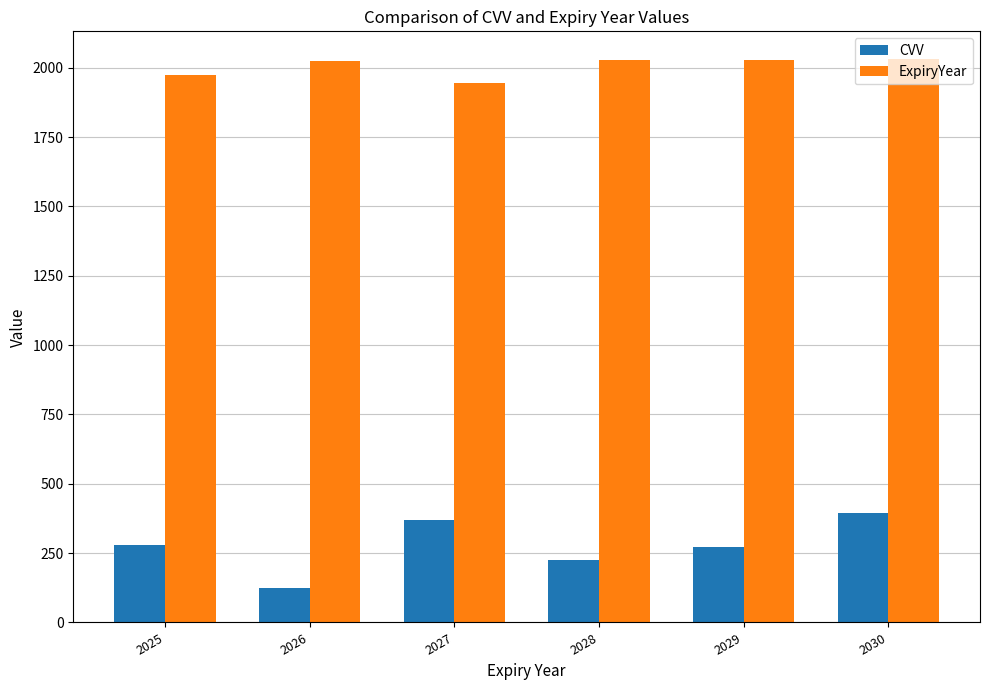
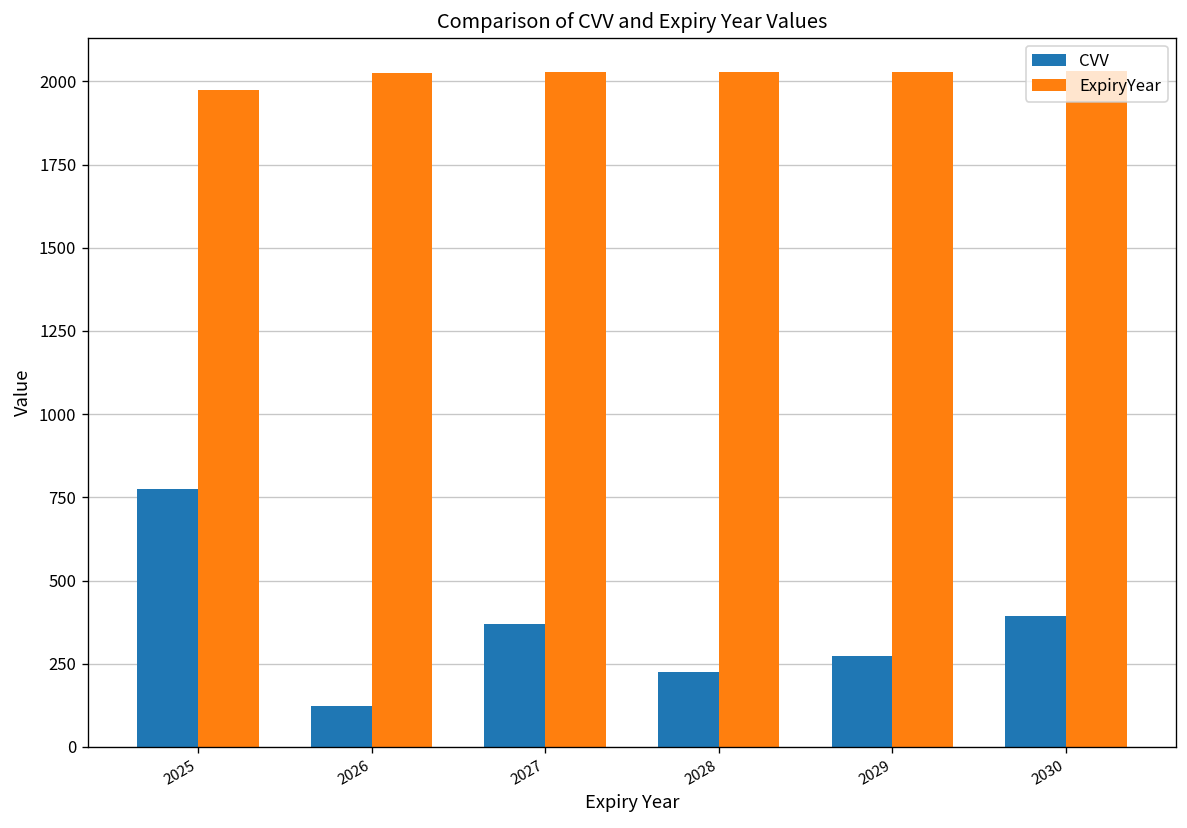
  {
    "CVV": {
-     "2025": 280,
+     "2025": 780,
      "2026": 120,
      "2027": 370,
      "2028": 230,
      "2029": 270,
      "2030": 390
    },
    "ExpiryYear": {
      "2025": 1970,
      "2026": 2030,
-     "2027": 1950,
+     "2027": 2030,
      "2028": 2030,
      "2029": 2030
    }
  }
